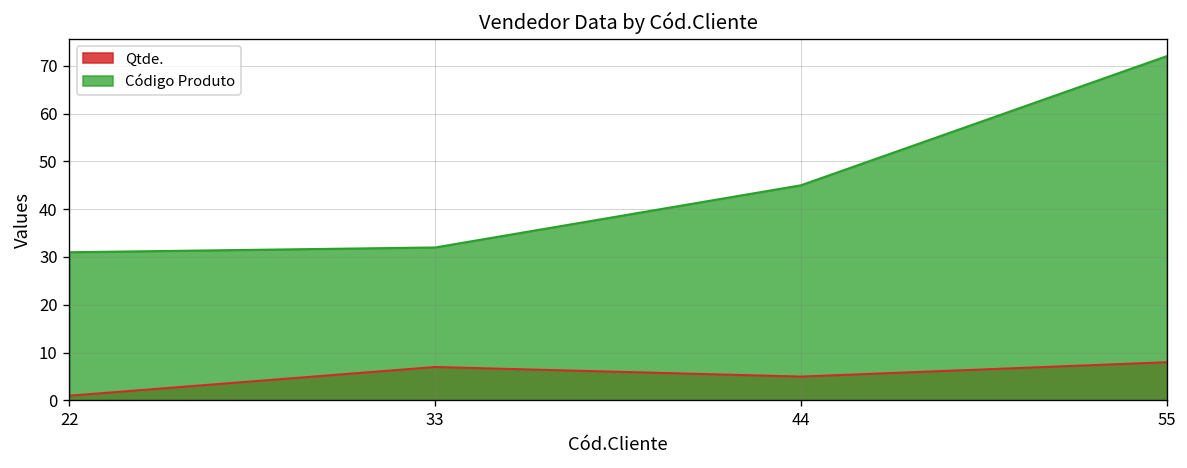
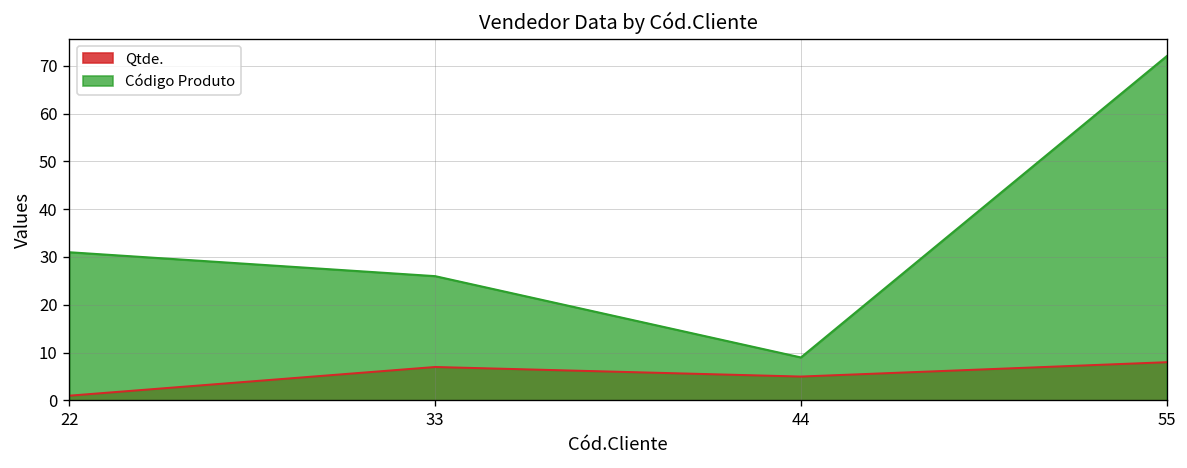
  {
    "Qtde.": {
      "22": 1,
      "33": 7,
      "44": 5,
      "55": 8
    },
    "Código Produto": {
      "22": 31,
-     "33": 32,
-     "44": 45,
+     "33": 26,
+     "44": 9,
      "55": 72
    }
  }
